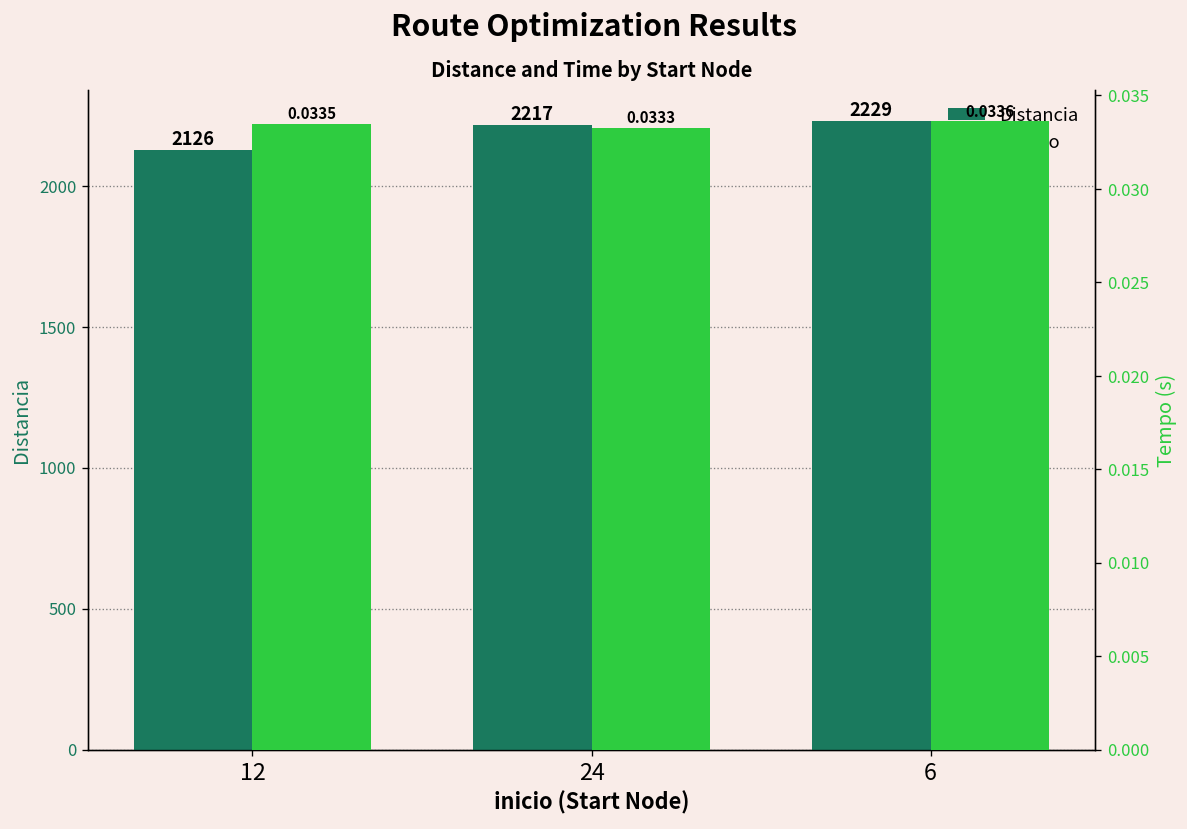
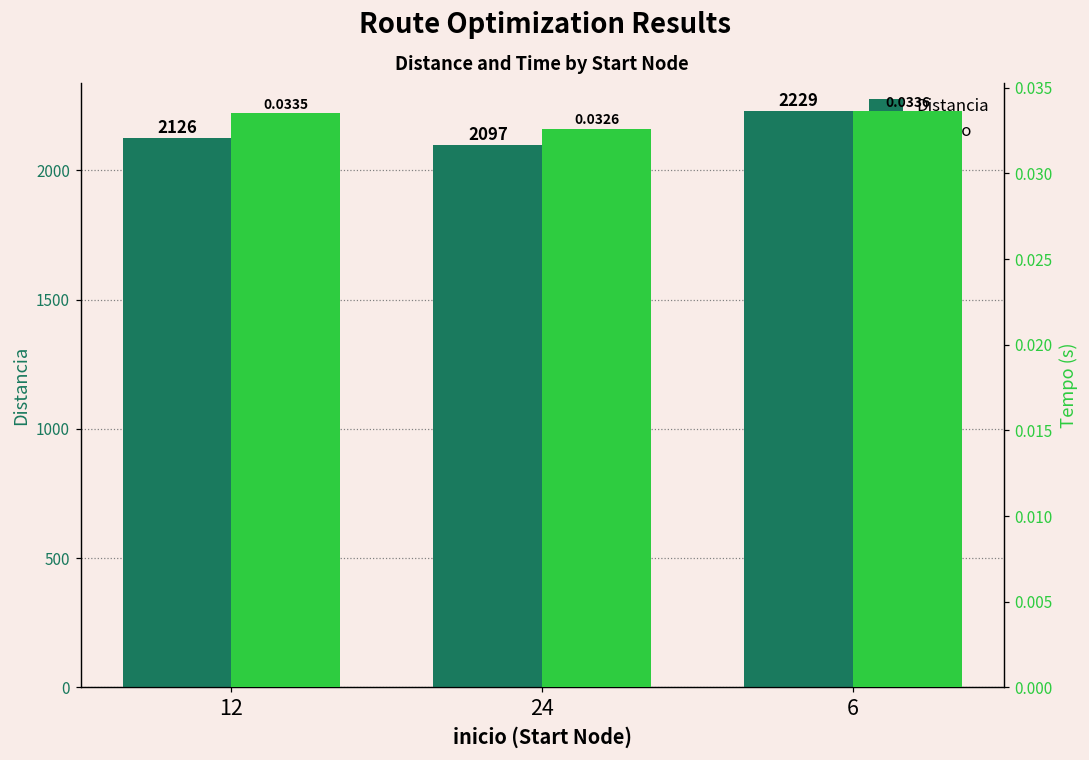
  {
    "Distancia": {
      "12": 2126,
-     "24": 2217,
+     "24": 2097,
      "6": 2229
    },
    "Tempo": {
      "12": 0.0335,
-     "24": 0.0333,
+     "24": 0.0326,
      "6": 0.0336
    }
  }
